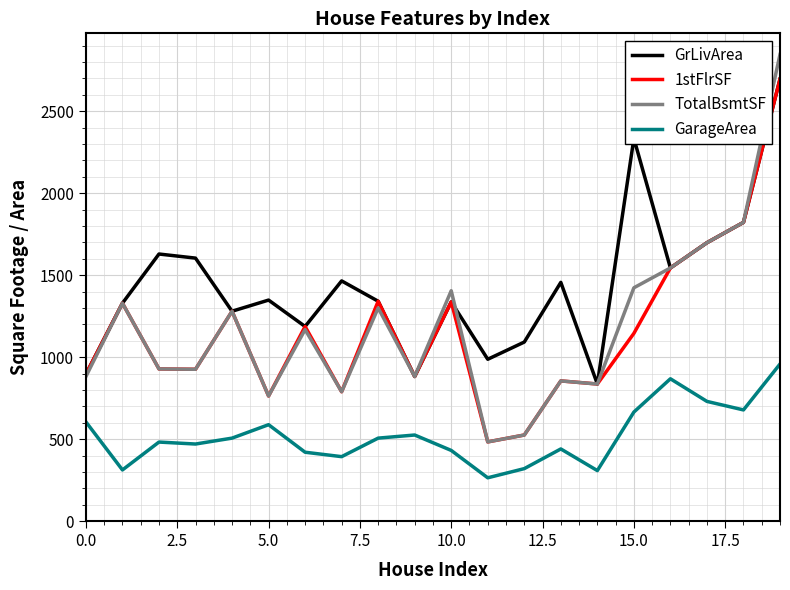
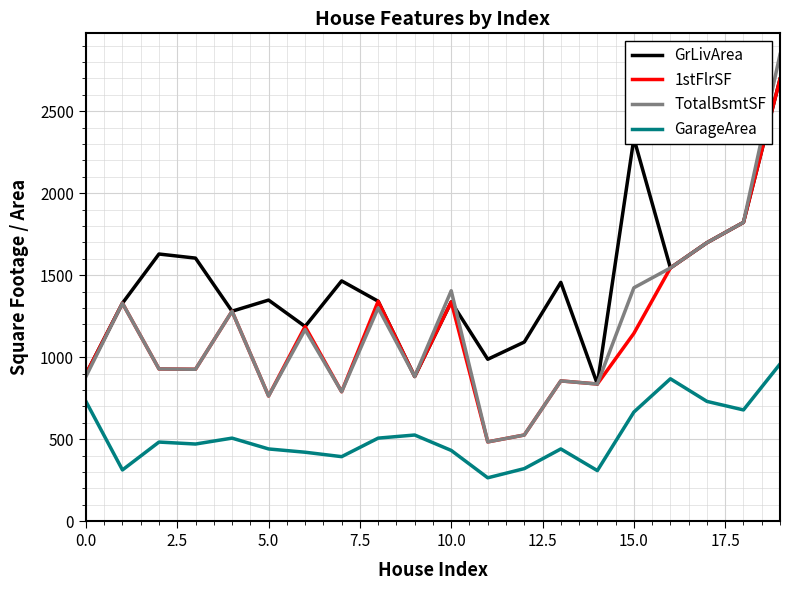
  {
    "GrLivArea": {
      "5.0": 1350
    },
    "1stFlrSF": {
      "15.0": 1150
    },
    "TotalBsmtSF": {
      "10.0": 1410,
      "15.0": 1420
    },
    "GarageArea": {
-     "0.0": 610,
-     "5.0": 590,
+     "0.0": 730,
+     "5.0": 440,
      "10.0": 430,
      "15.0": 670
    }
  }
